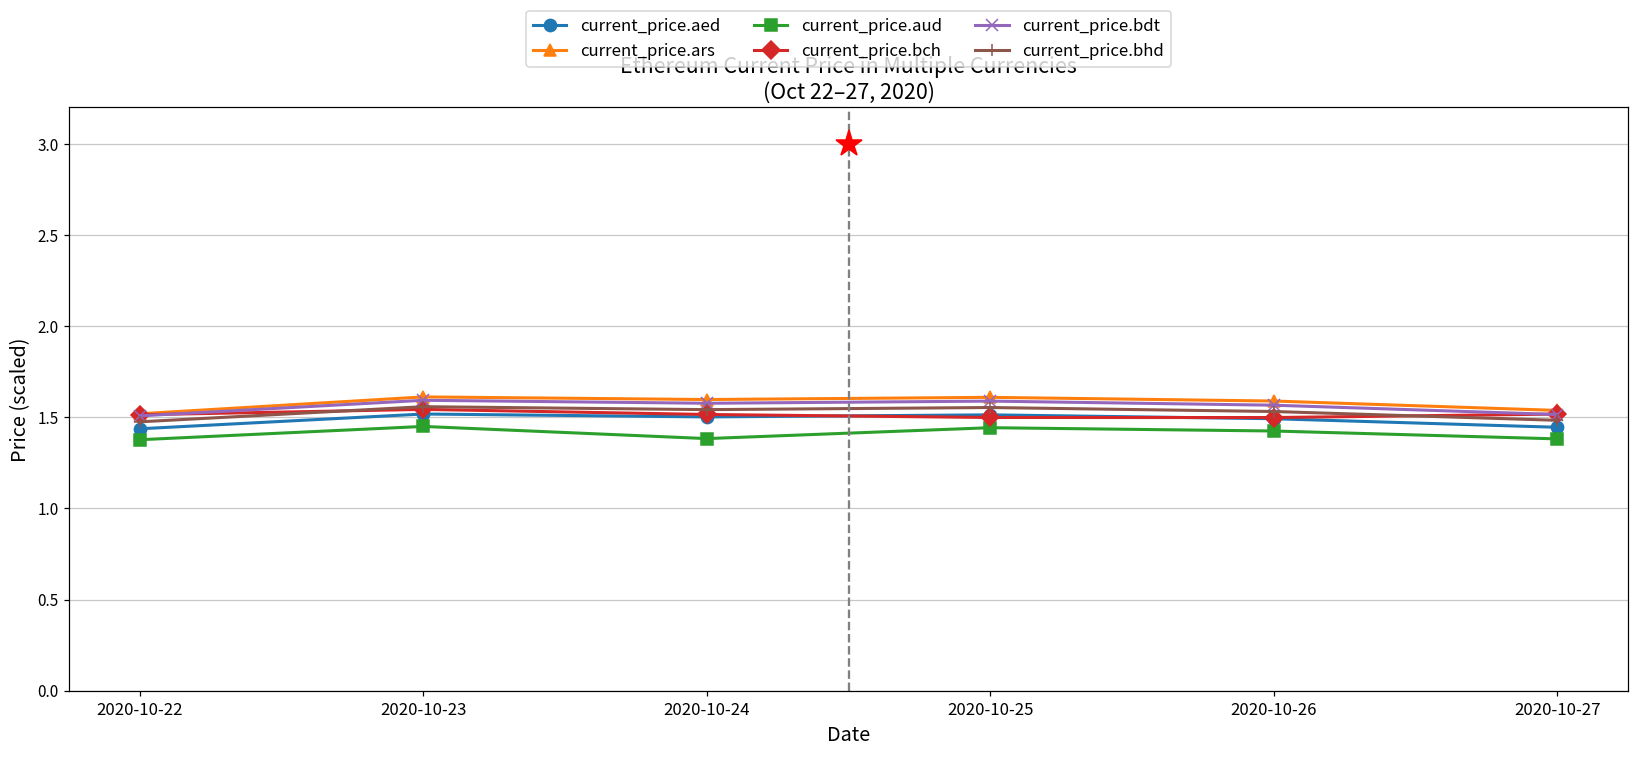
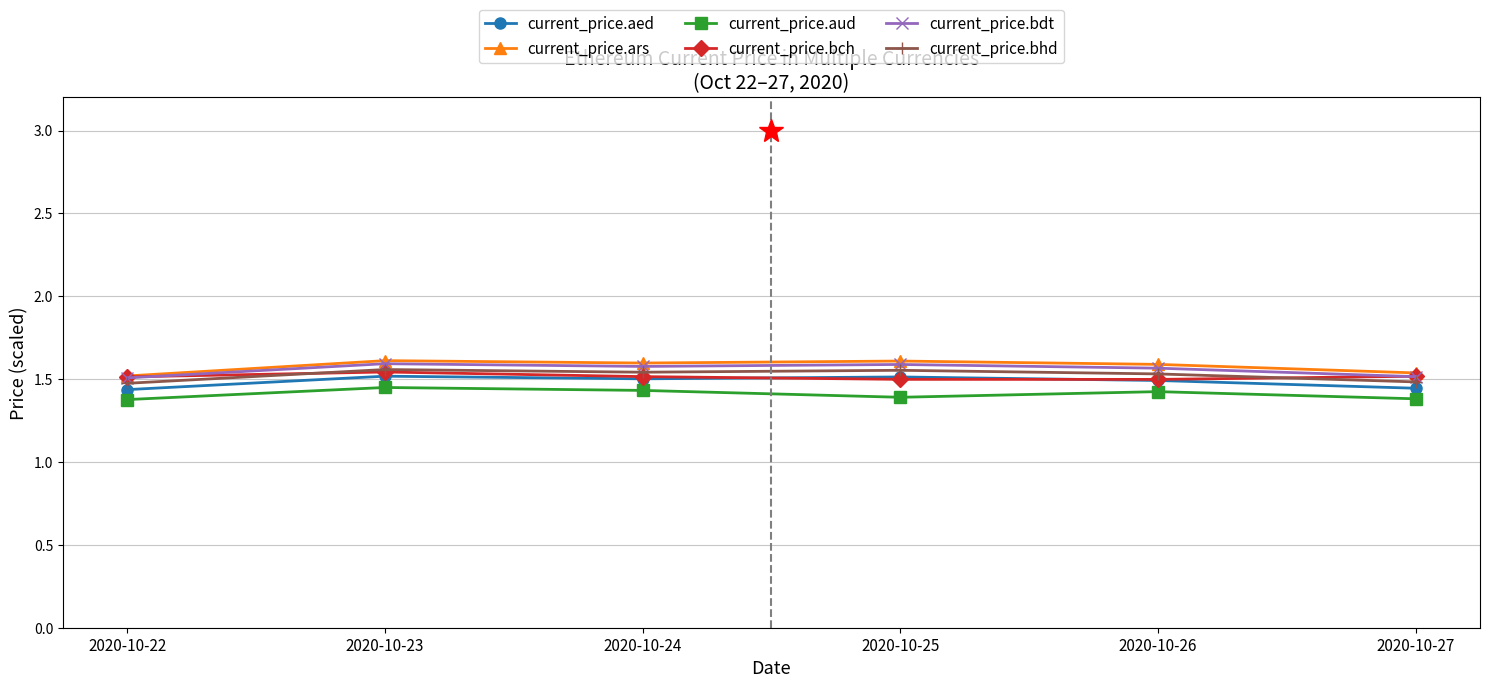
  {
    "current_price.aed": {
      "2020-10-22": 1.44,
      "2020-10-23": 1.52,
      "2020-10-27": 1.44
    },
    "current_price.ars": {
      "2020-10-23": 1.61,
      "2020-10-24": 1.60,
      "2020-10-25": 1.61,
      "2020-10-26": 1.59,
      "2020-10-27": 1.54
    },
    "current_price.aud": {
      "2020-10-22": 1.38,
      "2020-10-23": 1.45,
-     "2020-10-24": 1.38,
-     "2020-10-25": 1.44,
+     "2020-10-24": 1.43,
+     "2020-10-25": 1.39,
      "2020-10-26": 1.42,
      "2020-10-27": 1.38
    },
    "current_price.bdt": {
      "2020-10-23": 1.59,
      "2020-10-24": 1.58,
      "2020-10-25": 1.59,
      "2020-10-26": 1.57
    },
    "current_price.bhd": {
      "2020-10-22": 1.47,
      "2020-10-24": 1.54,
      "2020-10-25": 1.55,
      "2020-10-26": 1.53,
      "2020-10-27": 1.48
    }
  }
